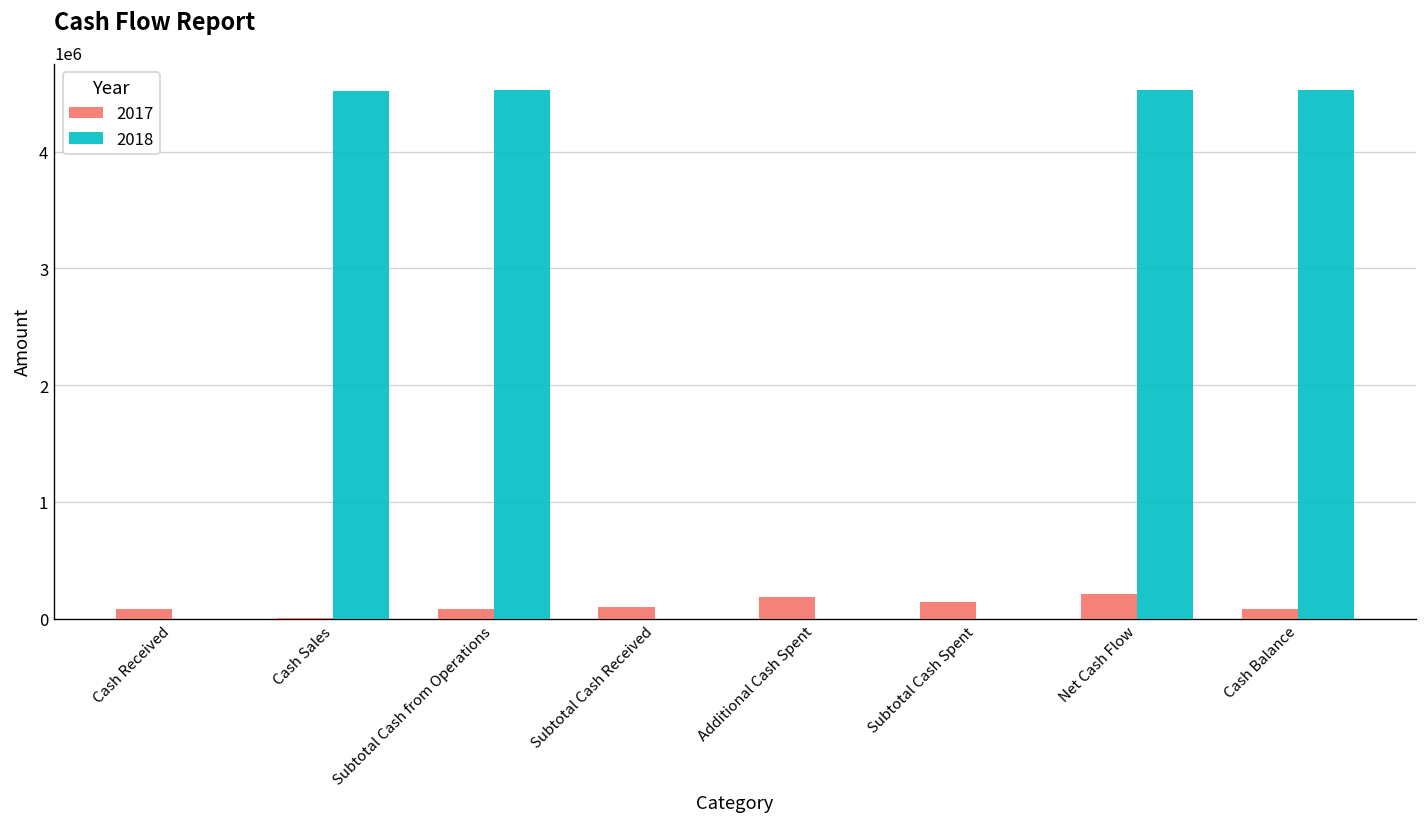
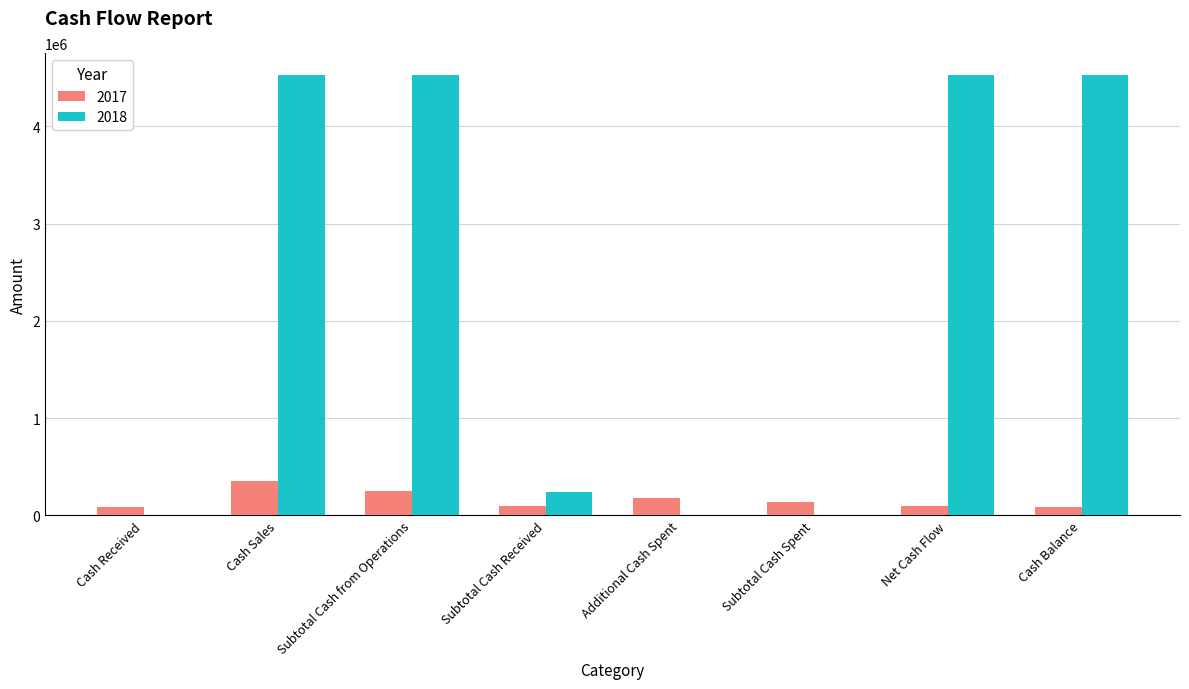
  {
    "2017": {
      "Cash Received": 100000,
-     "Cash Sales": 0,
-     "Subtotal Cash from Operations": 100000,
+     "Cash Sales": 400000,
+     "Subtotal Cash from Operations": 200000,
      "Subtotal Cash Received": 100000,
      "Additional Cash Spent": 200000,
      "Subtotal Cash Spent": 100000,
-     "Net Cash Flow": 200000,
+     "Net Cash Flow": 100000,
      "Cash Balance": 100000
    },
    "2018": {
      "Cash Sales": 4500000,
      "Subtotal Cash from Operations": 4500000,
-     "Subtotal Cash Received": 0,
+     "Subtotal Cash Received": 200000,
      "Additional Cash Spent": 0,
      "Subtotal Cash Spent": 0,
      "Net Cash Flow": 4500000,
      "Cash Balance": 4500000
    }
  }
